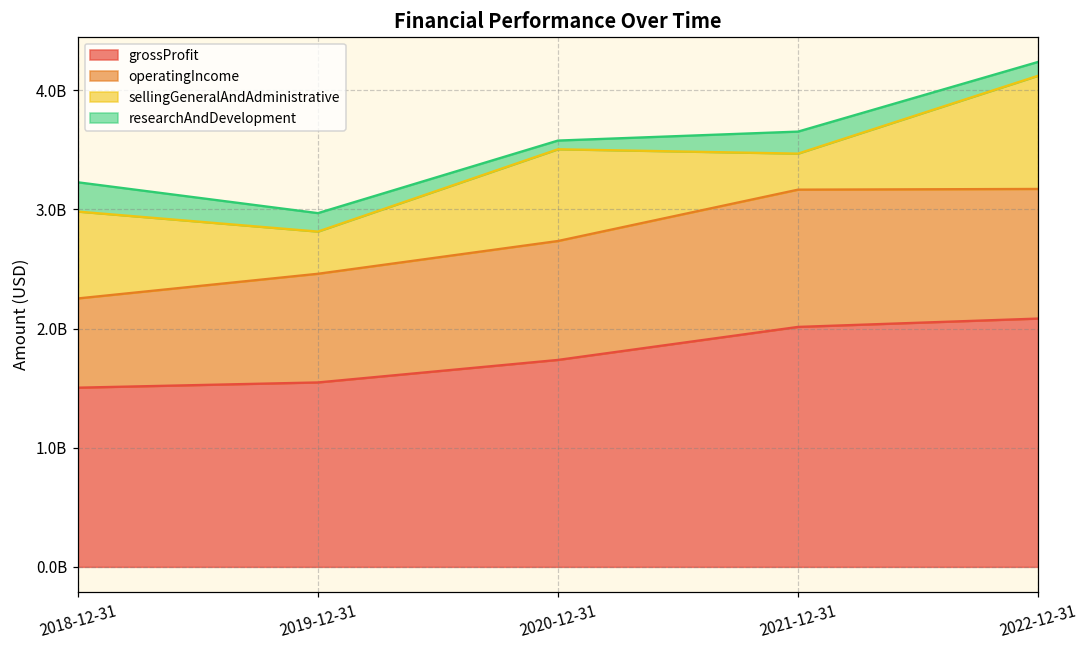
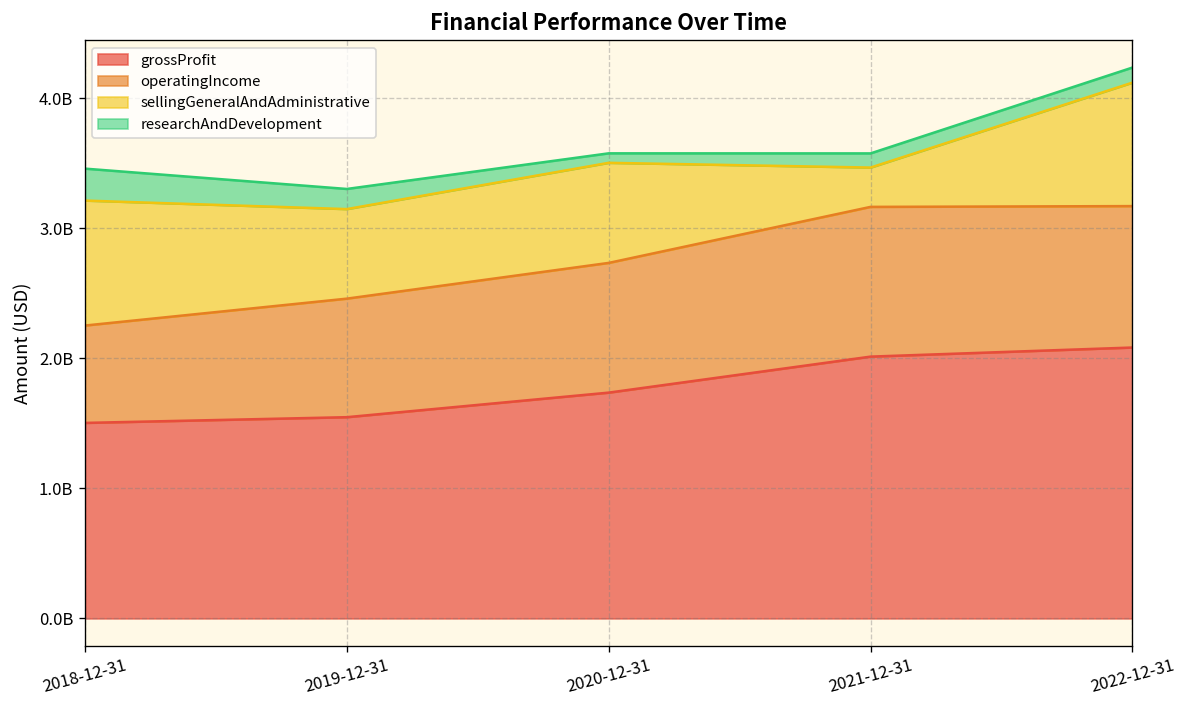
  {
    "sellingGeneralAndAdministrative": {
-     "2018-12-31": 730000000,
-     "2019-12-31": 350000000,
+     "2018-12-31": 960000000,
+     "2019-12-31": 690000000,
      "2020-12-31": 770000000,
      "2021-12-31": 300000000,
      "2022-12-31": 950000000
    },
    "researchAndDevelopment": {
      "2018-12-31": 250000000,
      "2019-12-31": 150000000,
      "2020-12-31": 70000000,
-     "2021-12-31": 180000000,
+     "2021-12-31": 110000000,
      "2022-12-31": 120000000
    }
  }
